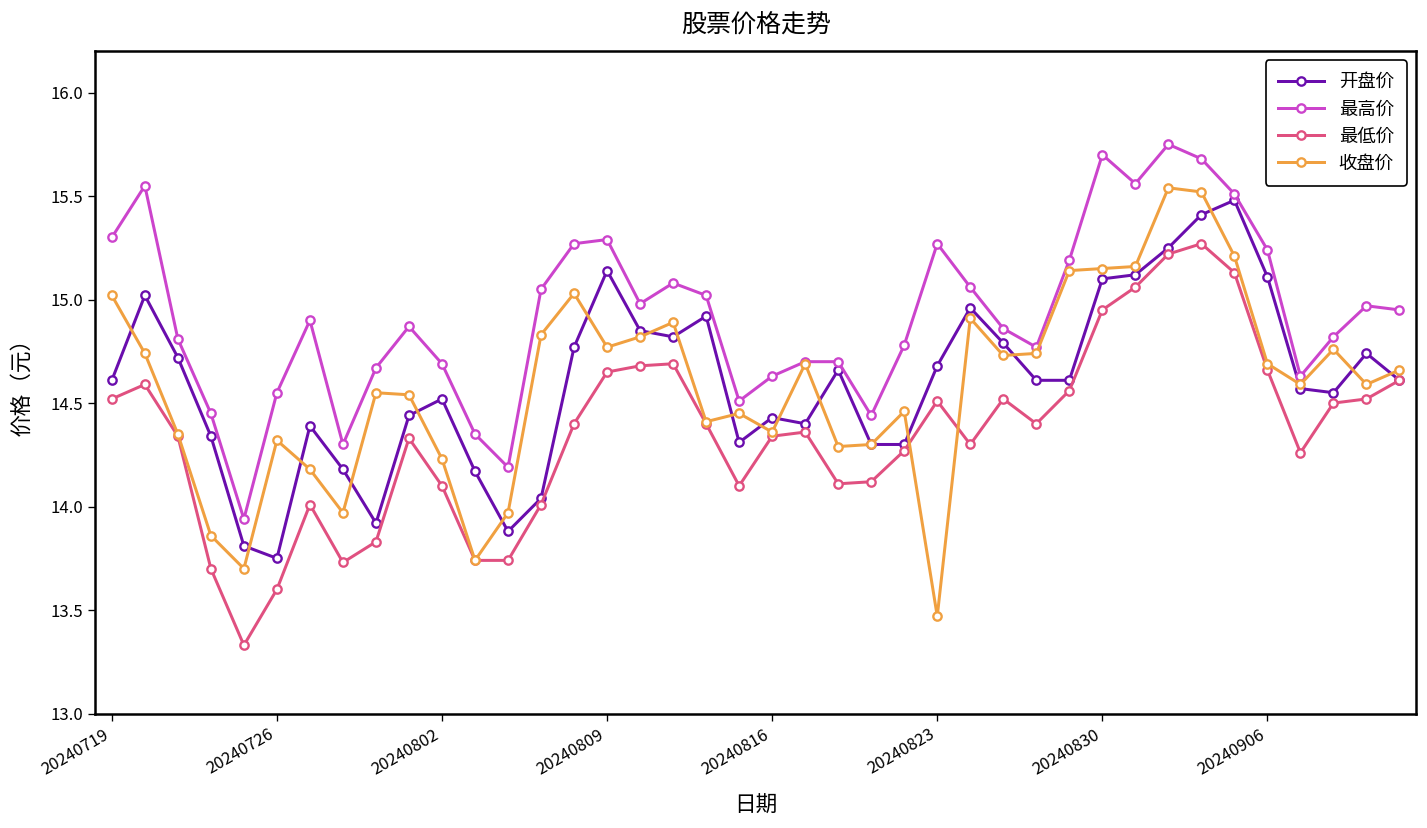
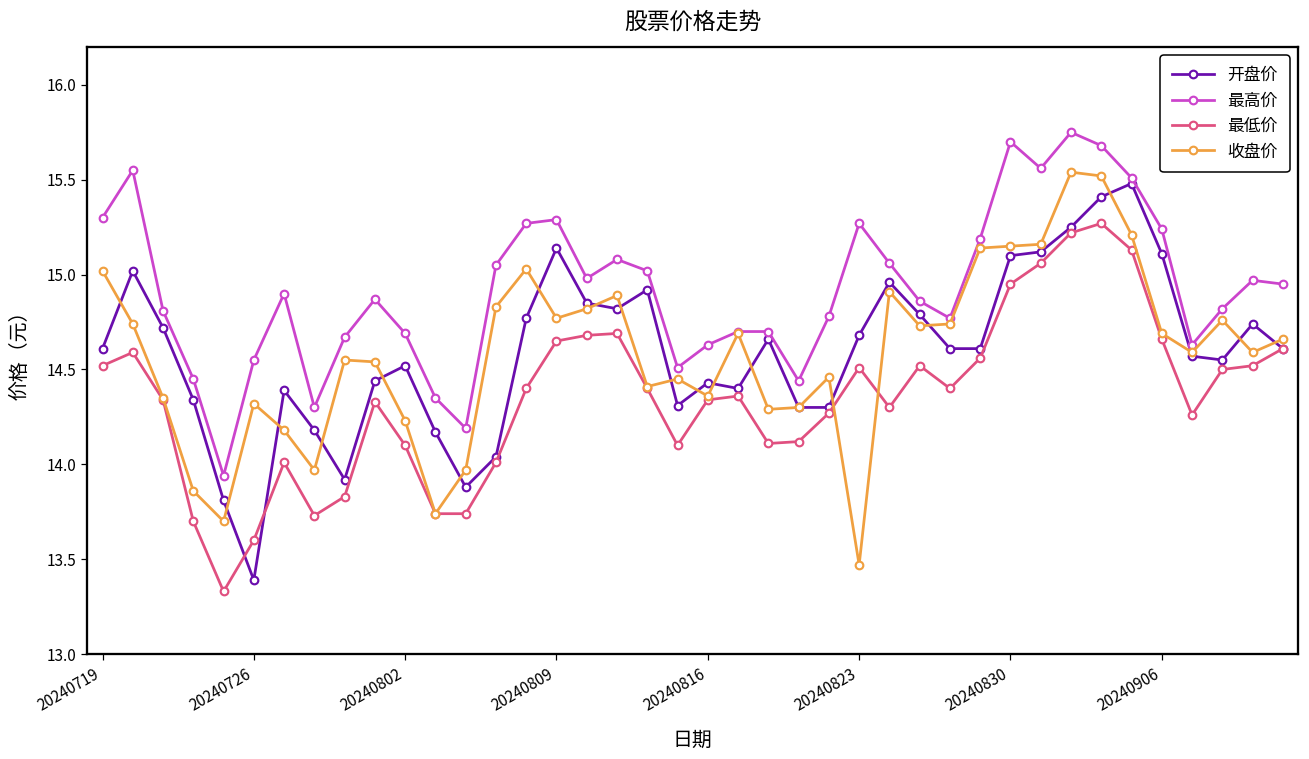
  {
    "开盘价": {
      "20240719": 14.61,
-     "20240726": 13.75,
+     "20240726": 13.39,
      "20240802": 14.52,
      "20240809": 15.14,
      "20240816": 14.43,
      "20240823": 14.68,
      "20240830": 15.10,
      "20240906": 15.11
    },
    "最高价": {
      "20240719": 15.30,
      "20240726": 14.55,
      "20240802": 14.69,
      "20240809": 15.29,
      "20240816": 14.63,
      "20240823": 15.27,
      "20240830": 15.70,
      "20240906": 15.24
    },
    "最低价": {
      "20240719": 14.52,
      "20240726": 13.60,
      "20240802": 14.10,
      "20240809": 14.65,
      "20240816": 14.34,
      "20240823": 14.51,
      "20240830": 14.95,
      "20240906": 14.66
    },
    "收盘价": {
      "20240719": 15.02,
      "20240726": 14.32,
      "20240802": 14.23,
      "20240809": 14.77,
      "20240816": 14.36,
      "20240823": 13.47,
      "20240830": 15.15,
      "20240906": 14.69
    }
  }
